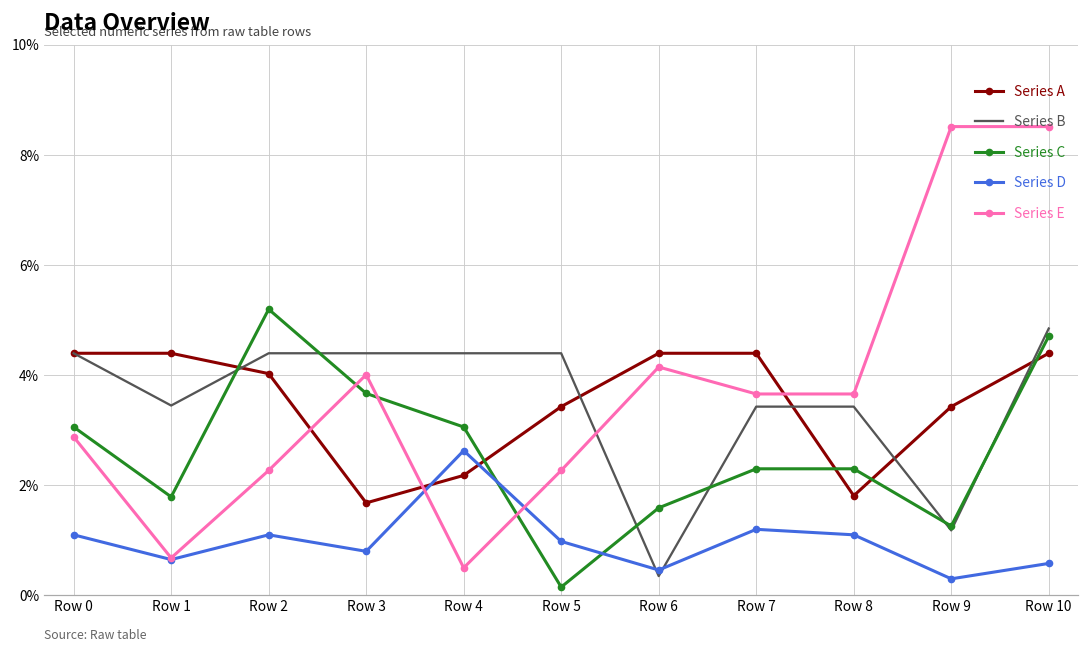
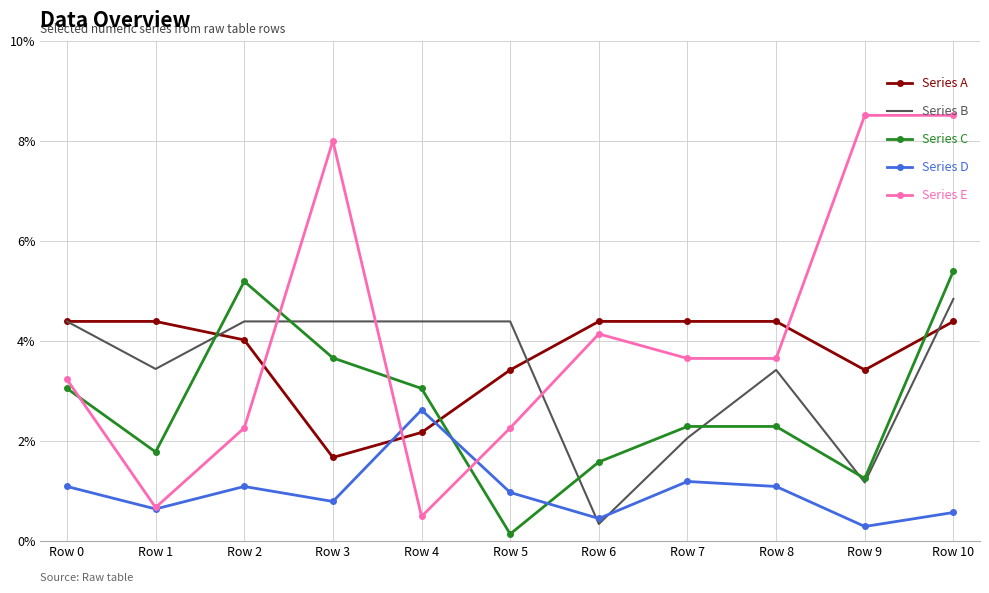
  {
    "Series A": {
      "Row 1": "4.4%",
      "Row 2": "4.0%",
      "Row 3": "1.7%",
      "Row 4": "2.2%",
      "Row 5": "3.4%",
      "Row 6": "4.4%",
      "Row 7": "4.4%",
-     "Row 8": "1.8%",
+     "Row 8": "4.4%",
      "Row 9": "3.4%",
      "Row 10": "4.4%"
    },
    "Series B": {
      "Row 1": "3.4%",
      "Row 2": "4.4%",
      "Row 3": "4.4%",
      "Row 4": "4.4%",
      "Row 5": "4.4%",
      "Row 6": "0.3%",
-     "Row 7": "3.4%",
+     "Row 7": "2.1%",
      "Row 8": "3.4%",
      "Row 9": "1.2%",
      "Row 10": "4.8%"
    },
    "Series C": {
      "Row 0": "3.1%",
      "Row 1": "1.8%",
      "Row 2": "5.2%",
      "Row 3": "3.7%",
      "Row 4": "3.1%",
      "Row 5": "0.1%",
      "Row 6": "1.6%",
      "Row 7": "2.3%",
      "Row 8": "2.3%",
      "Row 9": "1.3%",
-     "Row 10": "4.7%"
+     "Row 10": "5.4%"
    },
    "Series D": {
      "Row 0": "1.1%",
      "Row 2": "1.1%",
      "Row 3": "0.8%",
      "Row 4": "2.6%",
      "Row 5": "1.0%",
      "Row 6": "0.4%",
      "Row 7": "1.2%",
      "Row 8": "1.1%",
      "Row 9": "0.3%",
      "Row 10": "0.6%"
    },
    "Series E": {
-     "Row 0": "2.9%",
+     "Row 0": "3.2%",
      "Row 2": "2.3%",
-     "Row 3": "4.0%",
+     "Row 3": "8.0%",
      "Row 4": "0.5%",
      "Row 5": "2.3%",
      "Row 6": "4.1%",
      "Row 7": "3.7%",
      "Row 8": "3.7%",
      "Row 9": "8.5%",
      "Row 10": "8.5%"
    }
  }
